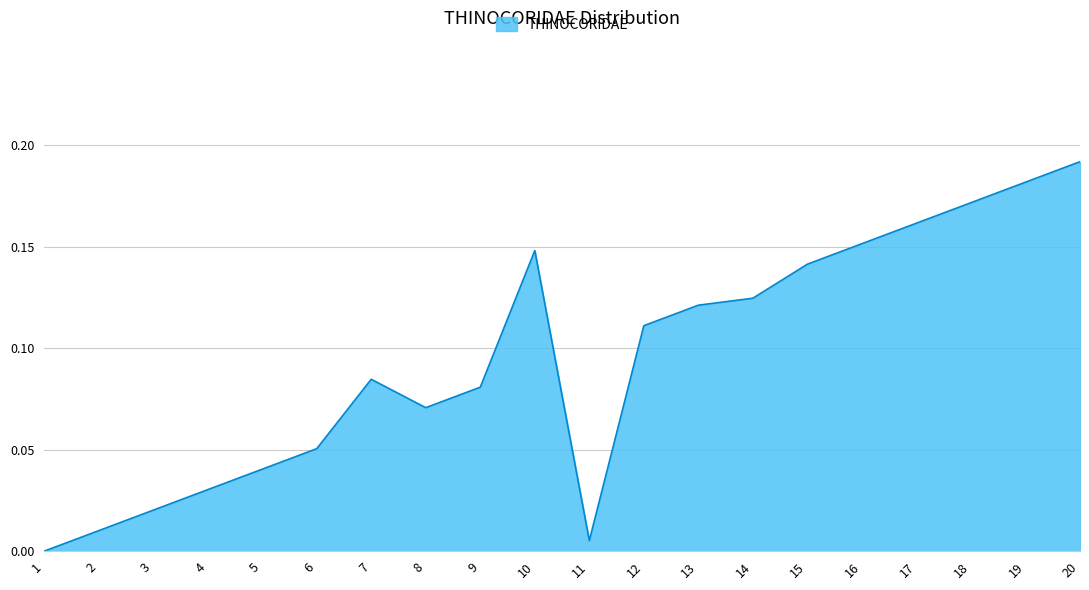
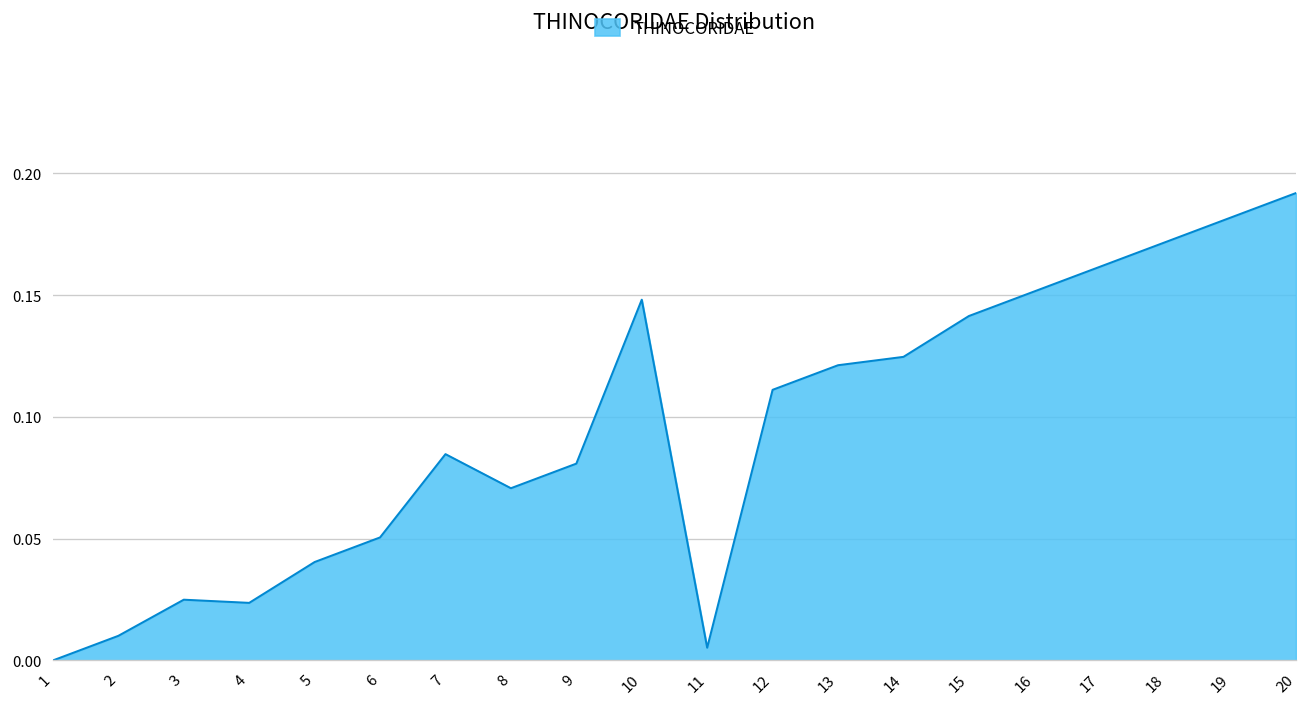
  {
    "1": 0.000,
    "2": 0.010,
-   "3": 0.020,
-   "4": 0.030,
+   "3": 0.025,
+   "4": 0.024,
    "5": 0.040,
    "6": 0.051,
    "7": 0.085,
    "8": 0.071,
    "9": 0.081,
    "10": 0.148,
    "11": 0.005,
    "12": 0.111,
    "13": 0.121,
    "14": 0.125,
    "15": 0.141,
    "16": 0.152,
    "17": 0.162,
    "18": 0.172,
    "19": 0.182,
    "20": 0.192
  }
